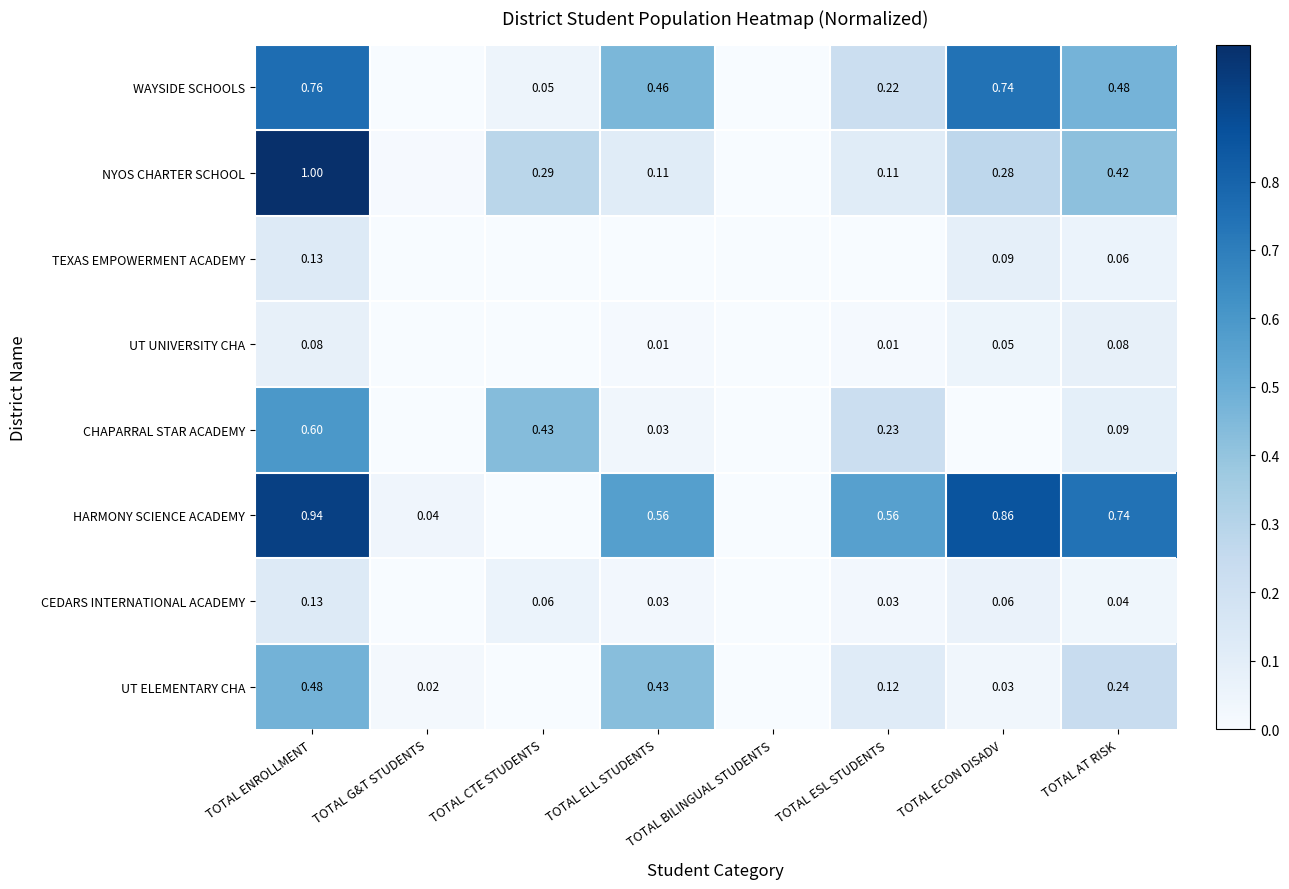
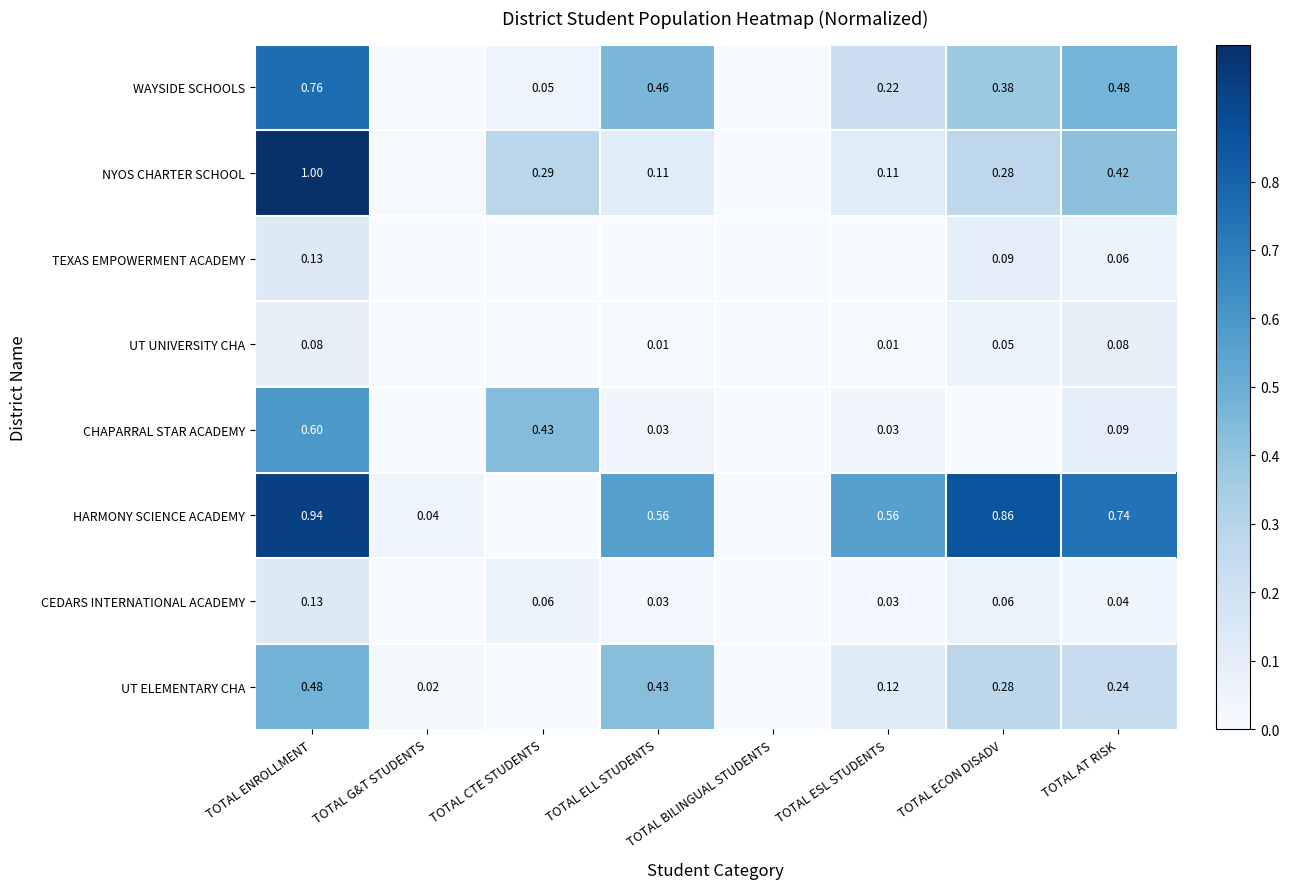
  {
    "WAYSIDE SCHOOLS": {
      "TOTAL ENROLLMENT": 0.76,
      "TOTAL CTE STUDENTS": 0.05,
      "TOTAL ELL STUDENTS": 0.46,
      "TOTAL ESL STUDENTS": 0.22,
-     "TOTAL ECON DISADV": 0.74,
+     "TOTAL ECON DISADV": 0.38,
      "TOTAL AT RISK": 0.48
    },
    "NYOS CHARTER SCHOOL": {
      "TOTAL ENROLLMENT": 1.00,
      "TOTAL CTE STUDENTS": 0.29,
      "TOTAL ELL STUDENTS": 0.11,
      "TOTAL ESL STUDENTS": 0.11,
      "TOTAL ECON DISADV": 0.28,
      "TOTAL AT RISK": 0.42
    },
    "TEXAS EMPOWERMENT ACADEMY": {
      "TOTAL ENROLLMENT": 0.13,
      "TOTAL ECON DISADV": 0.09,
      "TOTAL AT RISK": 0.06
    },
    "UT UNIVERSITY CHA": {
      "TOTAL ENROLLMENT": 0.08,
      "TOTAL ELL STUDENTS": 0.01,
      "TOTAL ESL STUDENTS": 0.01,
      "TOTAL ECON DISADV": 0.05,
      "TOTAL AT RISK": 0.08
    },
    "CHAPARRAL STAR ACADEMY": {
      "TOTAL ENROLLMENT": 0.60,
      "TOTAL CTE STUDENTS": 0.43,
      "TOTAL ELL STUDENTS": 0.03,
-     "TOTAL ESL STUDENTS": 0.23,
+     "TOTAL ESL STUDENTS": 0.03,
      "TOTAL AT RISK": 0.09
    },
    "HARMONY SCIENCE ACADEMY": {
      "TOTAL ENROLLMENT": 0.94,
      "TOTAL G&T STUDENTS": 0.04,
      "TOTAL ELL STUDENTS": 0.56,
      "TOTAL ESL STUDENTS": 0.56,
      "TOTAL ECON DISADV": 0.86,
      "TOTAL AT RISK": 0.74
    },
    "CEDARS INTERNATIONAL ACADEMY": {
      "TOTAL ENROLLMENT": 0.13,
      "TOTAL CTE STUDENTS": 0.06,
      "TOTAL ELL STUDENTS": 0.03,
      "TOTAL ESL STUDENTS": 0.03,
      "TOTAL ECON DISADV": 0.06,
      "TOTAL AT RISK": 0.04
    },
    "UT ELEMENTARY CHA": {
      "TOTAL ENROLLMENT": 0.48,
      "TOTAL G&T STUDENTS": 0.02,
      "TOTAL ELL STUDENTS": 0.43,
      "TOTAL ESL STUDENTS": 0.12,
-     "TOTAL ECON DISADV": 0.03,
+     "TOTAL ECON DISADV": 0.28,
      "TOTAL AT RISK": 0.24
    }
  }
